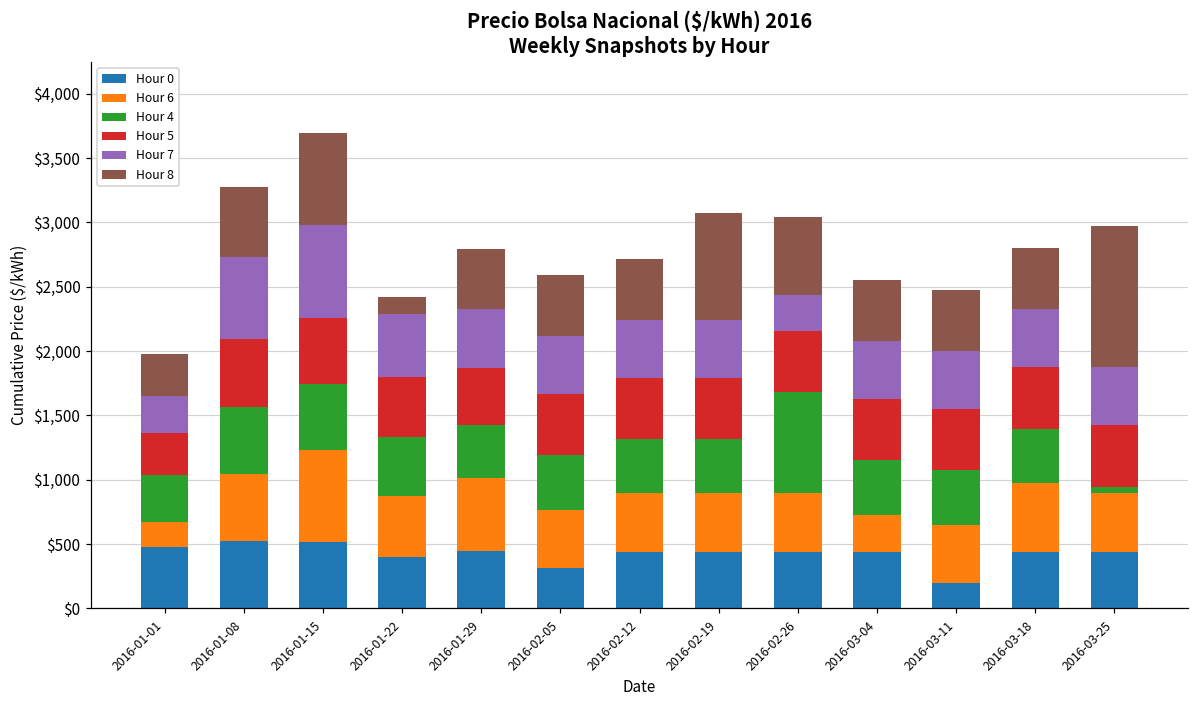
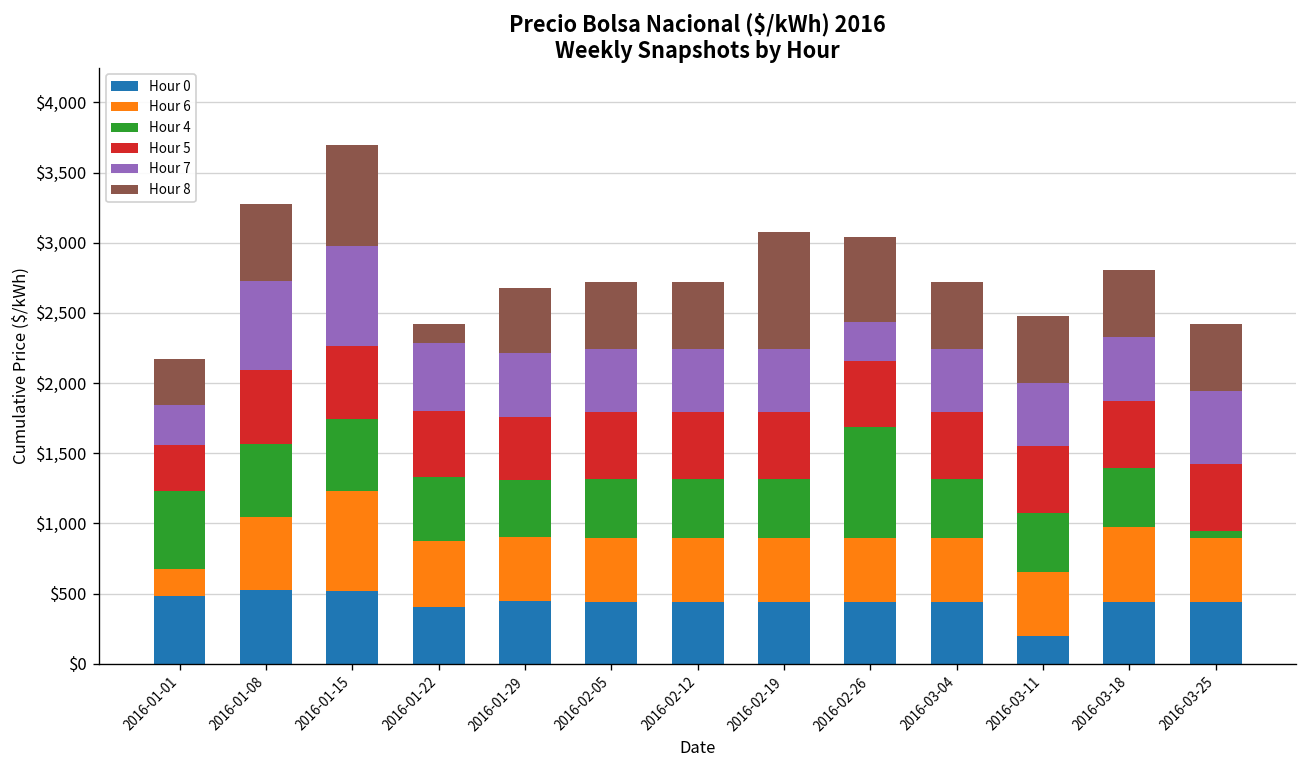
  {
    "Hour 0": {
      "2016-01-01": "$480",
      "2016-01-08": "$520",
      "2016-01-15": "$510",
      "2016-01-22": "$400",
      "2016-01-29": "$450",
-     "2016-02-05": "$320",
+     "2016-02-05": "$440",
      "2016-02-12": "$440",
      "2016-02-19": "$440",
      "2016-02-26": "$440",
      "2016-03-04": "$440",
      "2016-03-11": "$200",
      "2016-03-18": "$440",
      "2016-03-25": "$440"
    },
    "Hour 6": {
      "2016-01-01": "$190",
      "2016-01-08": "$520",
      "2016-01-15": "$720",
      "2016-01-22": "$470",
-     "2016-01-29": "$570",
+     "2016-01-29": "$460",
      "2016-02-05": "$450",
      "2016-02-12": "$450",
      "2016-02-19": "$450",
      "2016-02-26": "$450",
-     "2016-03-04": "$290",
+     "2016-03-04": "$450",
      "2016-03-11": "$450",
      "2016-03-18": "$530",
      "2016-03-25": "$450"
    },
    "Hour 4": {
-     "2016-01-01": "$360",
+     "2016-01-01": "$550",
      "2016-01-08": "$520",
      "2016-01-15": "$510",
      "2016-01-22": "$460",
      "2016-01-29": "$410",
      "2016-02-05": "$420",
      "2016-02-12": "$420",
      "2016-02-19": "$420",
      "2016-02-26": "$790",
      "2016-03-04": "$420",
      "2016-03-11": "$420",
      "2016-03-18": "$420",
      "2016-03-25": "$50"
    },
    "Hour 5": {
      "2016-01-01": "$330",
      "2016-01-08": "$520",
      "2016-01-15": "$510",
      "2016-01-22": "$470",
      "2016-01-29": "$450",
      "2016-02-05": "$480",
      "2016-02-12": "$480",
      "2016-02-19": "$480",
      "2016-02-26": "$480",
      "2016-03-04": "$480",
      "2016-03-11": "$480",
      "2016-03-18": "$480",
      "2016-03-25": "$480"
    },
    "Hour 7": {
      "2016-01-01": "$290",
      "2016-01-08": "$640",
      "2016-01-15": "$720",
      "2016-01-22": "$480",
      "2016-01-29": "$460",
      "2016-02-05": "$450",
      "2016-02-12": "$450",
      "2016-02-19": "$450",
      "2016-02-26": "$280",
      "2016-03-04": "$450",
      "2016-03-11": "$450",
      "2016-03-18": "$450",
-     "2016-03-25": "$450"
+     "2016-03-25": "$520"
    },
    "Hour 8": {
      "2016-01-01": "$330",
      "2016-01-08": "$540",
      "2016-01-15": "$720",
      "2016-01-22": "$130",
      "2016-01-29": "$470",
      "2016-02-05": "$480",
      "2016-02-12": "$480",
      "2016-02-19": "$830",
      "2016-02-26": "$610",
      "2016-03-04": "$480",
      "2016-03-11": "$480",
      "2016-03-18": "$480",
-     "2016-03-25": "$1,100"
+     "2016-03-25": "$480"
    }
  }
